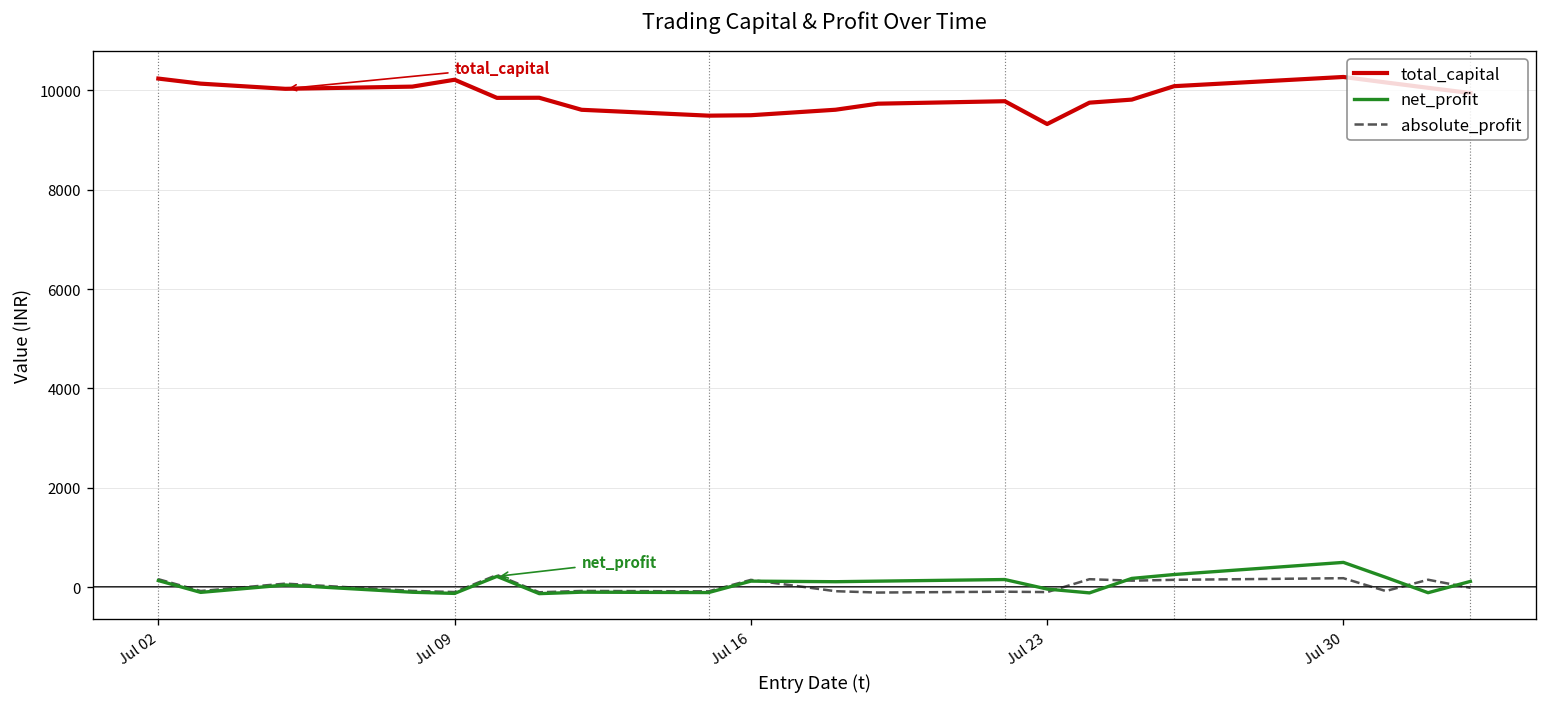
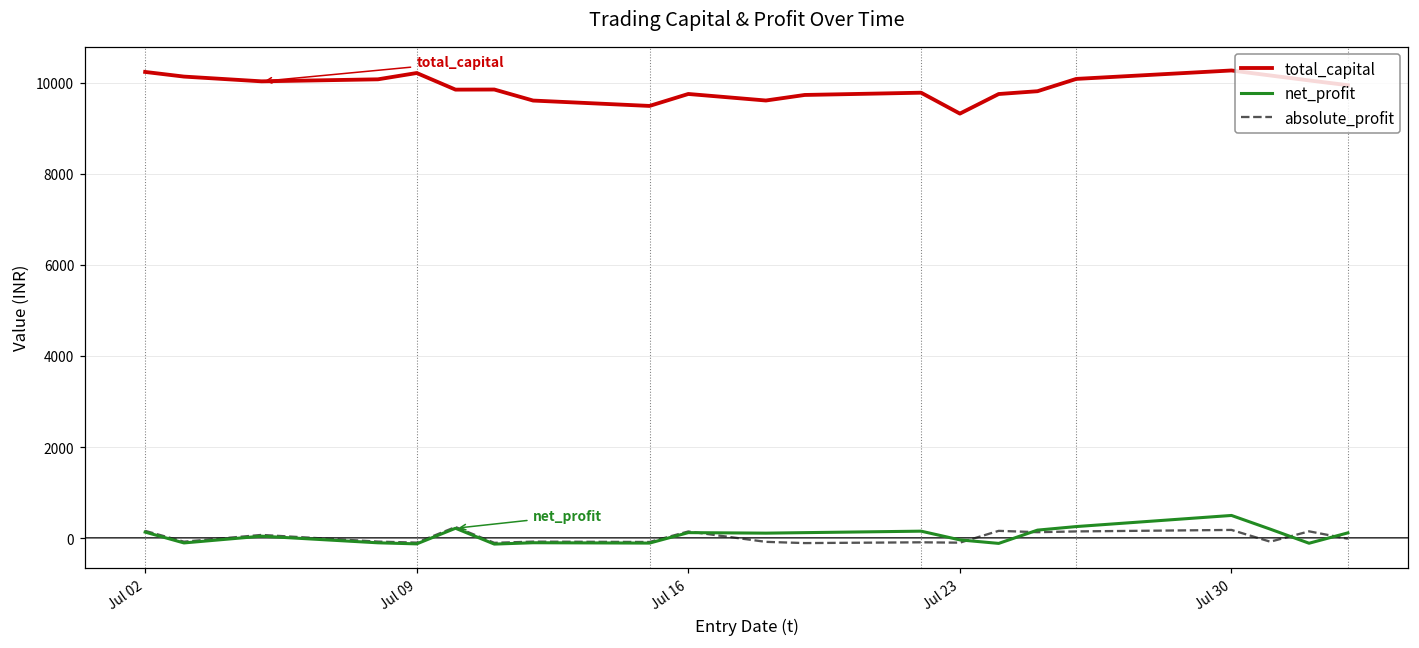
  {
    "total_capital": {
      "Jul 02": 10200,
      "Jul 09": 10200,
-     "Jul 16": 9500,
+     "Jul 16": 9800,
      "Jul 23": 9300,
      "Jul 30": 10300
    },
    "net_profit": {
      "Jul 30": 500
    },
    "absolute_profit": {
      "Jul 30": 200
    }
  }
